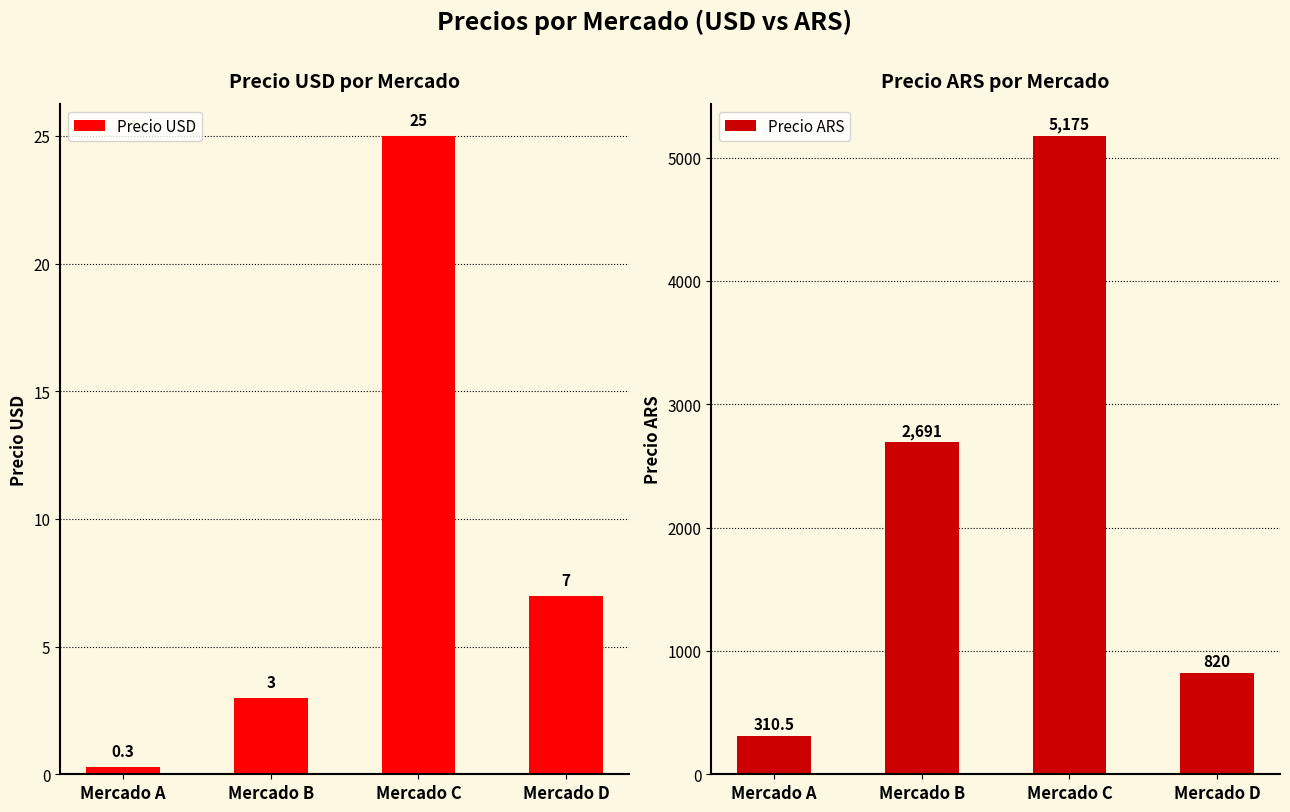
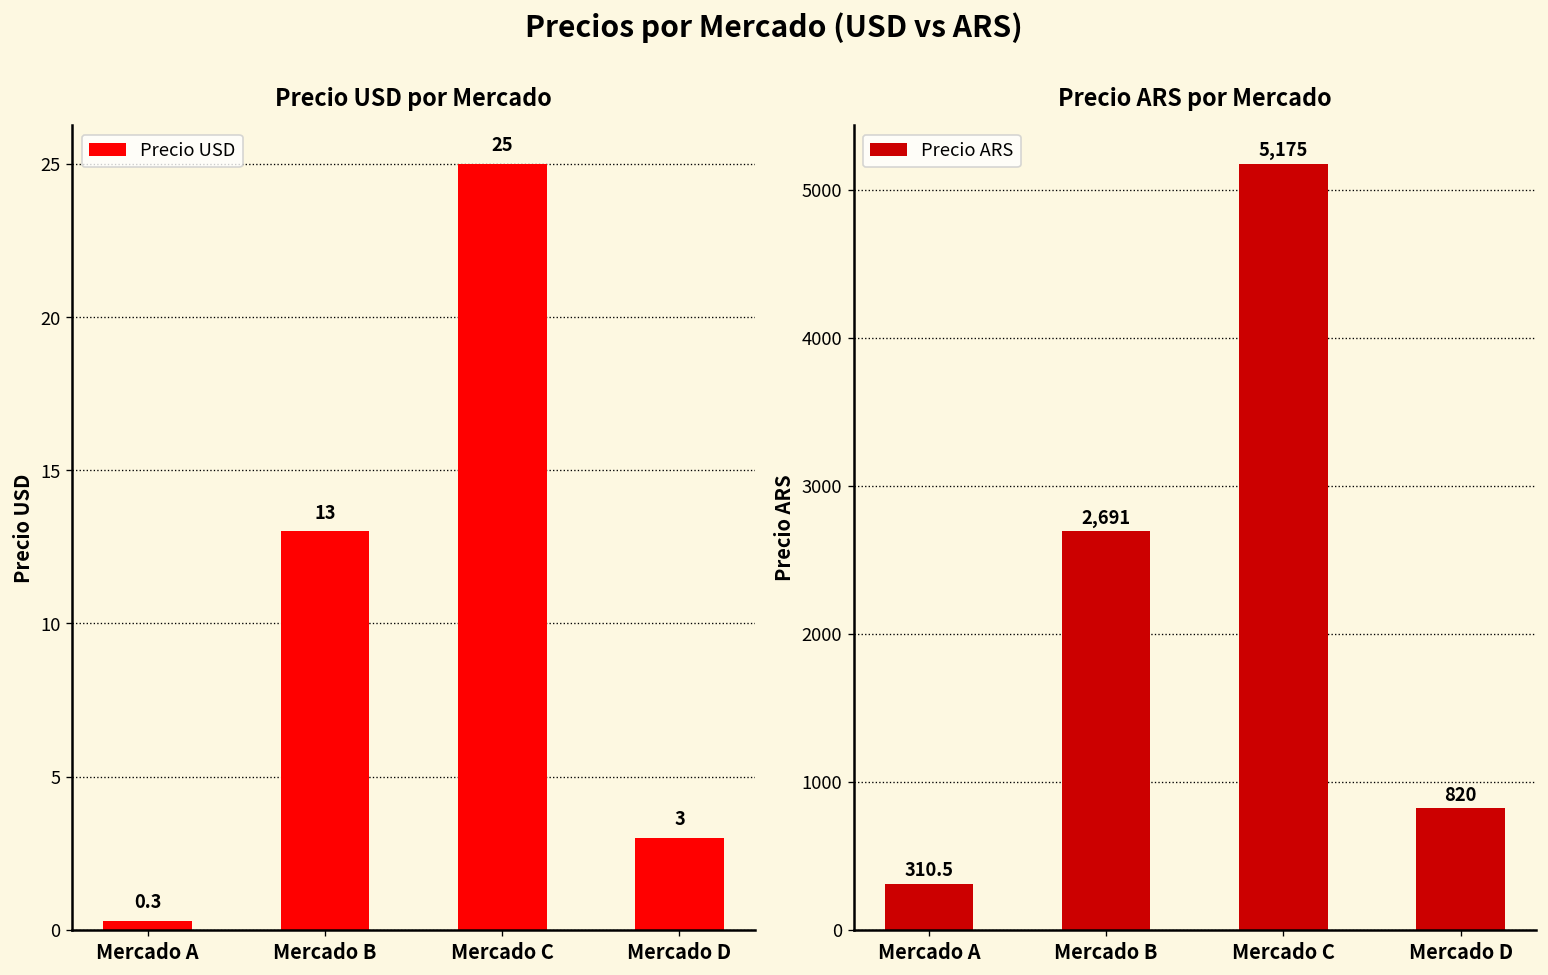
  {
    "Precio USD por Mercado": {
      "Mercado A": "0.3",
-     "Mercado B": "3",
+     "Mercado B": "13",
      "Mercado C": "25",
-     "Mercado D": "7"
+     "Mercado D": "3"
    },
    "Precio ARS por Mercado": {
      "Mercado A": "310.5",
      "Mercado B": "2,691",
      "Mercado C": "5,175",
      "Mercado D": "820"
    }
  }
